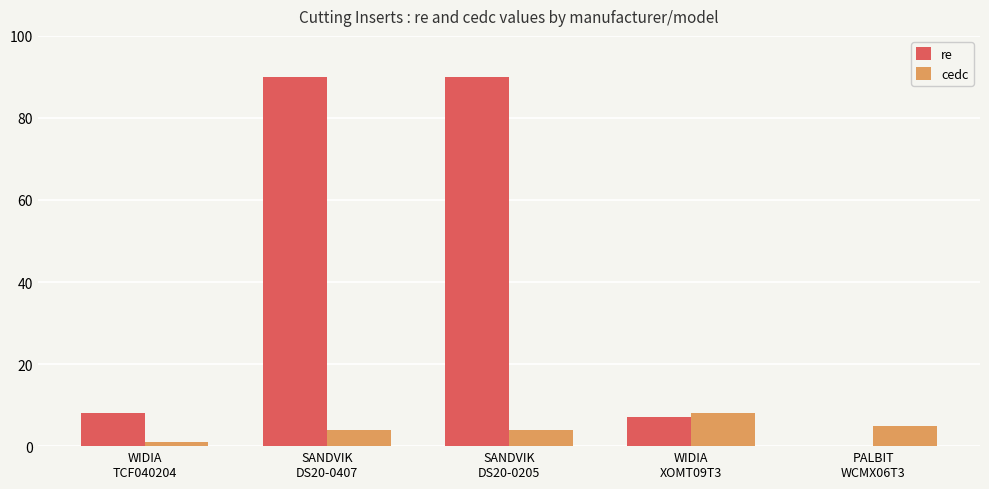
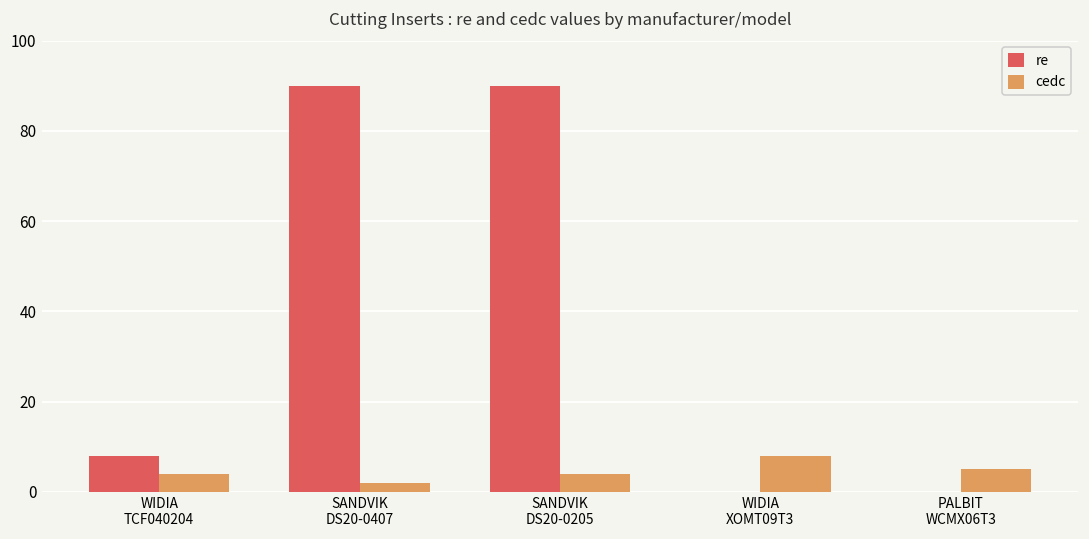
  {
    "re": {
      "WIDIA TCF040204": 8,
      "SANDVIK DS20-0407": 90,
      "SANDVIK DS20-0205": 90,
-     "WIDIA XOMT09T3": 7,
+     "WIDIA XOMT09T3": 0,
      "PALBIT WCMX06T3": 0
    },
    "cedc": {
-     "WIDIA TCF040204": 1,
-     "SANDVIK DS20-0407": 4,
+     "WIDIA TCF040204": 4,
+     "SANDVIK DS20-0407": 2,
      "SANDVIK DS20-0205": 4,
      "WIDIA XOMT09T3": 8,
      "PALBIT WCMX06T3": 5
    }
  }
